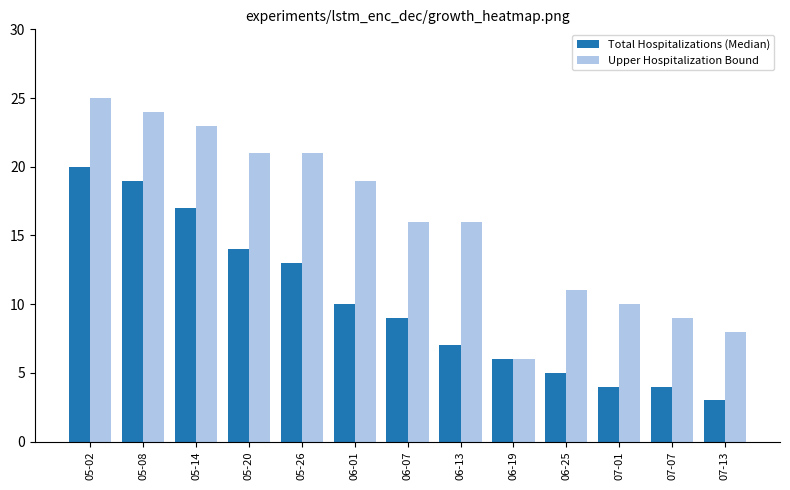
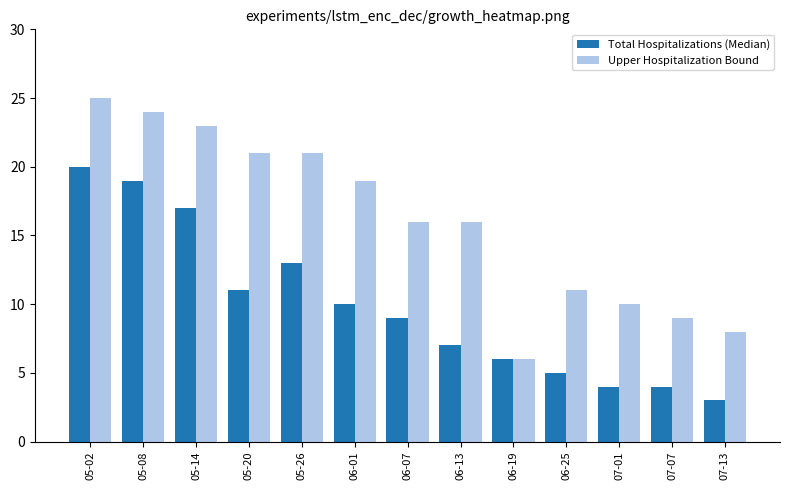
  {
    "Total Hospitalizations (Median)": {
      "05-02": 20,
      "05-08": 19,
      "05-14": 17,
-     "05-20": 14,
+     "05-20": 11,
      "05-26": 13,
      "06-01": 10,
      "06-07": 9,
      "06-13": 7,
      "06-19": 6,
      "06-25": 5,
      "07-01": 4,
      "07-07": 4,
      "07-13": 3
    },
    "Upper Hospitalization Bound": {
      "05-02": 25,
      "05-08": 24,
      "05-14": 23,
      "05-20": 21,
      "05-26": 21,
      "06-01": 19,
      "06-07": 16,
      "06-13": 16,
      "06-19": 6,
      "06-25": 11,
      "07-01": 10,
      "07-07": 9,
      "07-13": 8
    }
  }
